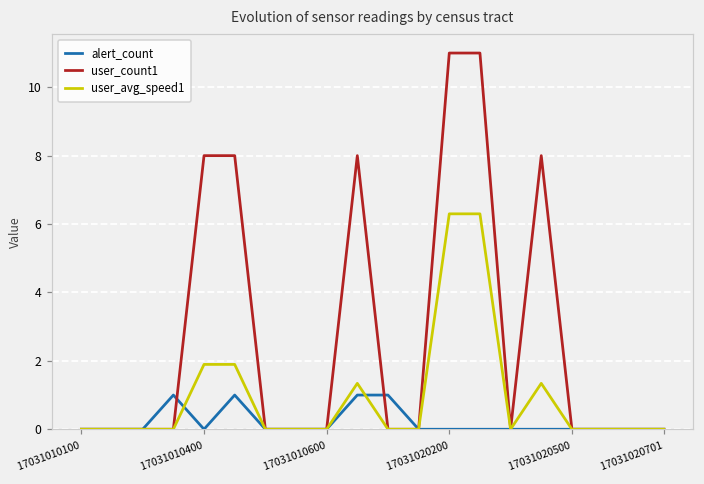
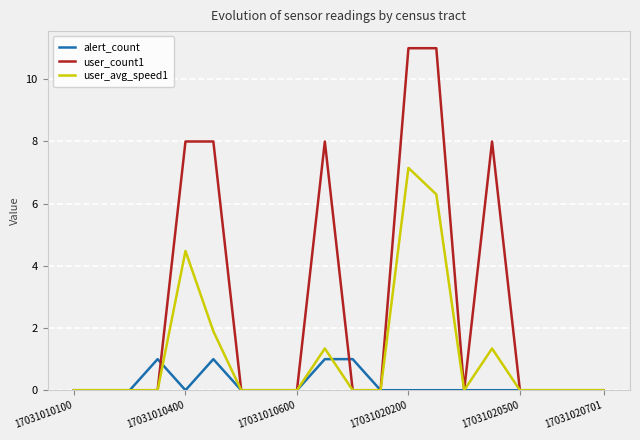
  {
    "alert_count": {
      "17031010400": 0.0,
      "17031020200": 0.0
    },
    "user_count1": {
      "17031010400": 8.0,
      "17031020200": 11.0
    },
    "user_avg_speed1": {
-     "17031010400": 1.9,
-     "17031020200": 6.3
+     "17031010400": 4.5,
+     "17031020200": 7.2
    }
  }
